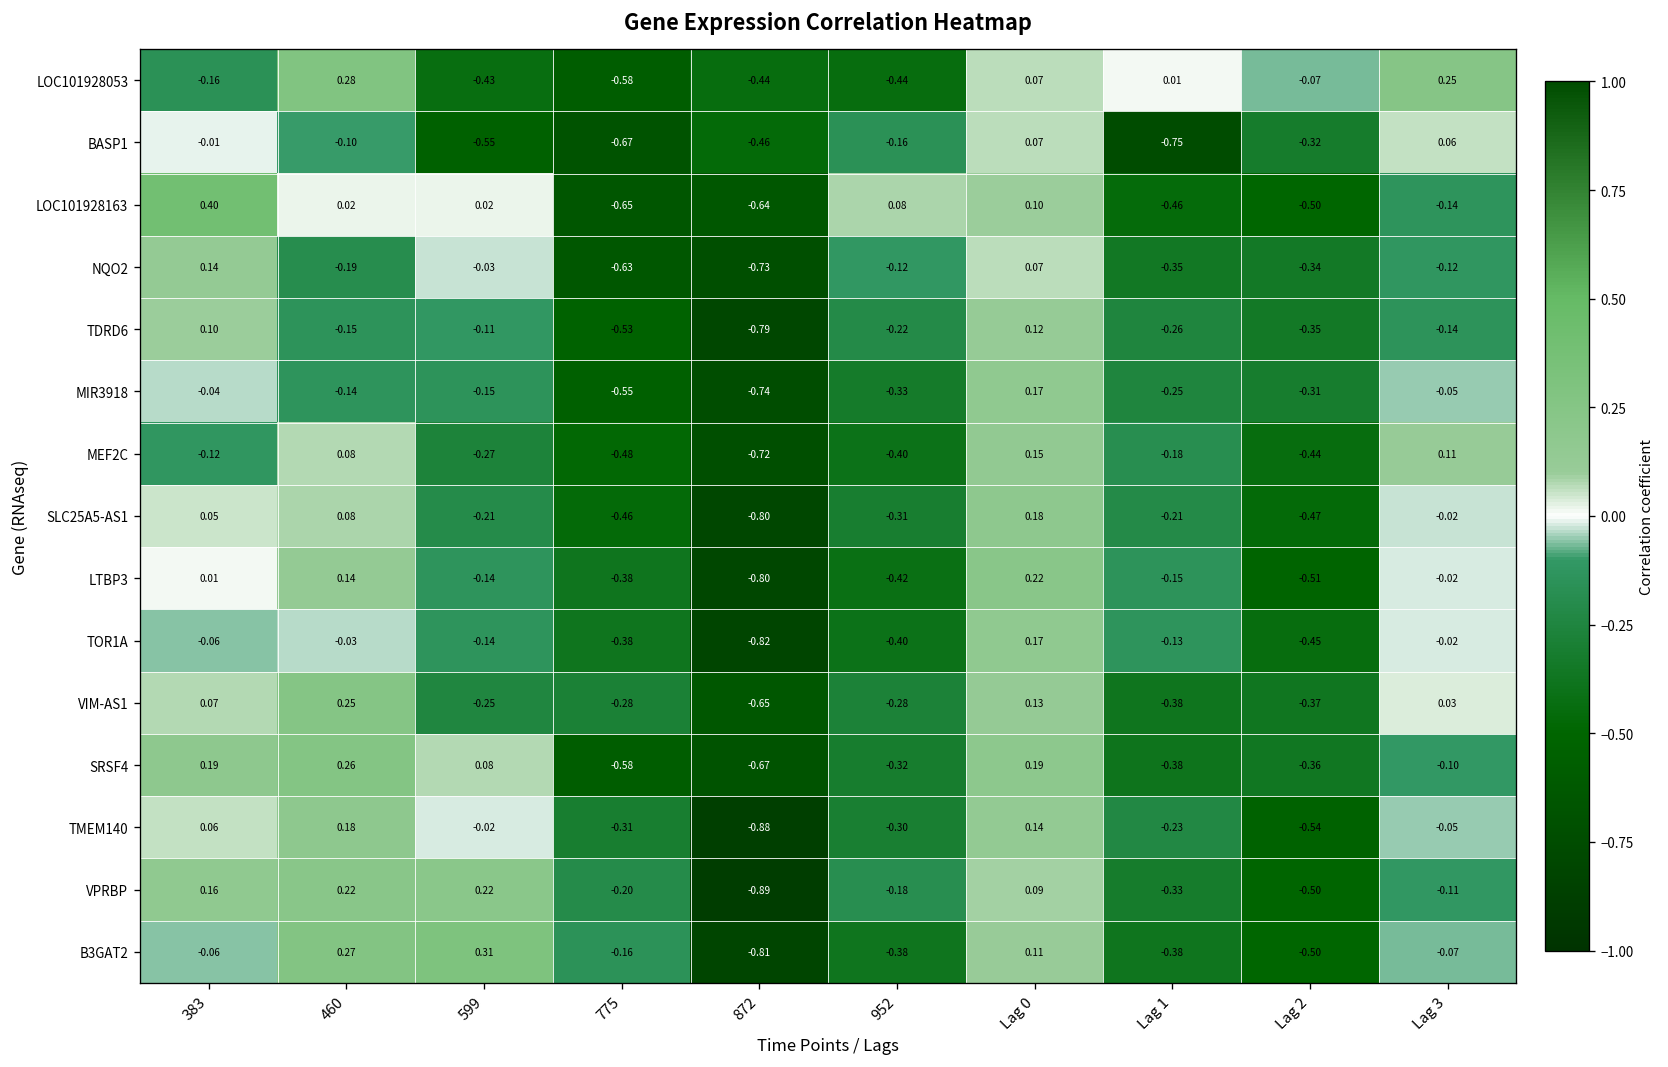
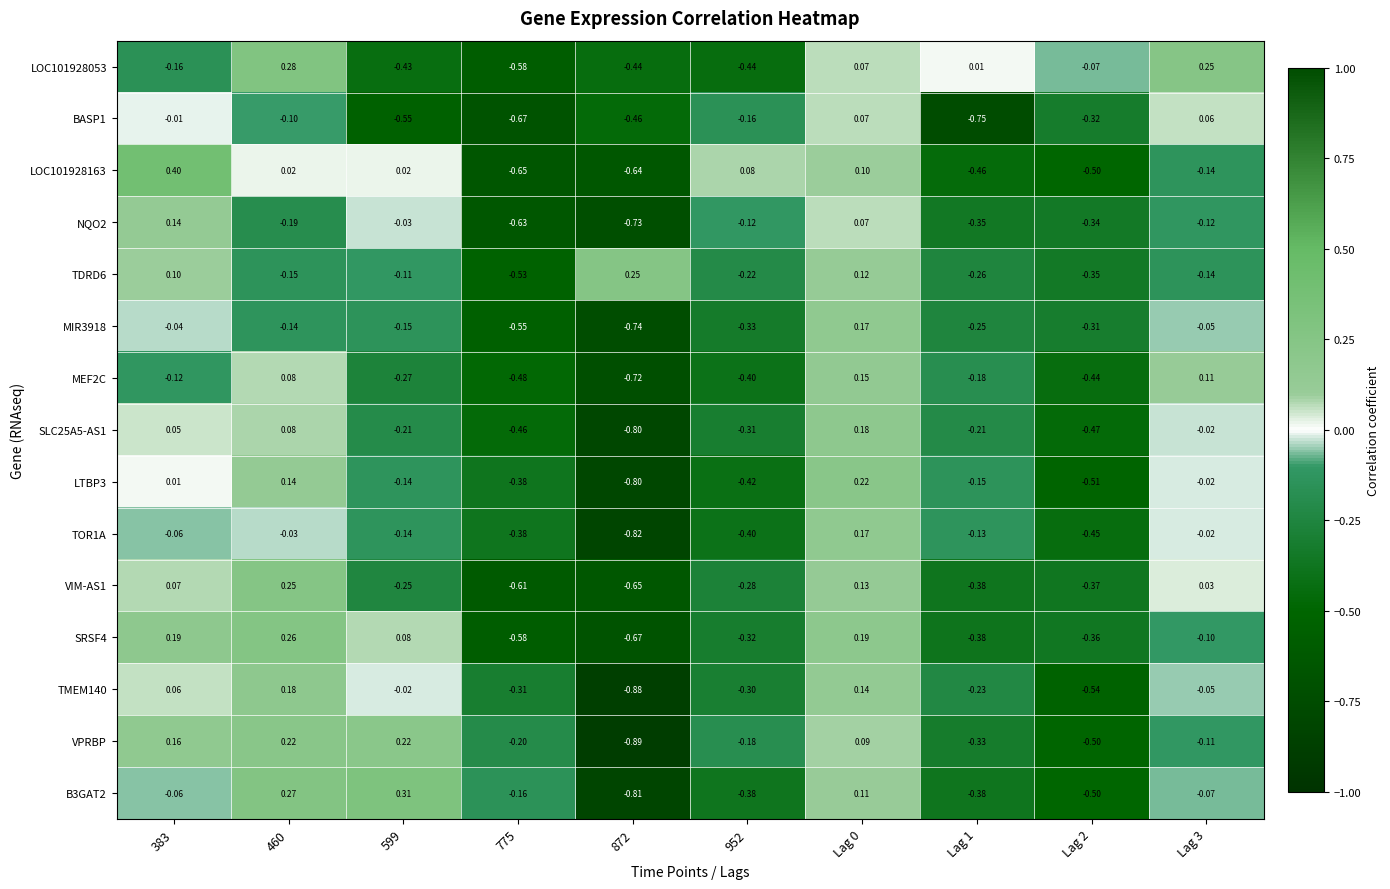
  {
    "LOC101928053": {
      "383": -0.16,
      "460": 0.28,
      "599": -0.43,
      "775": -0.58,
      "872": -0.44,
      "952": -0.44,
      "Lag 0": 0.07,
      "Lag 1": 0.01,
      "Lag 2": -0.07,
      "Lag 3": 0.25
    },
    "BASP1": {
      "383": -0.01,
      "460": -0.10,
      "599": -0.55,
      "775": -0.67,
      "872": -0.46,
      "952": -0.16,
      "Lag 0": 0.07,
      "Lag 1": -0.75,
      "Lag 2": -0.32,
      "Lag 3": 0.06
    },
    "LOC101928163": {
      "383": 0.40,
      "460": 0.02,
      "599": 0.02,
      "775": -0.65,
      "872": -0.64,
      "952": 0.08,
      "Lag 0": 0.10,
      "Lag 1": -0.46,
      "Lag 2": -0.50,
      "Lag 3": -0.14
    },
    "NQO2": {
      "383": 0.14,
      "460": -0.19,
      "599": -0.03,
      "775": -0.63,
      "872": -0.73,
      "952": -0.12,
      "Lag 0": 0.07,
      "Lag 1": -0.35,
      "Lag 2": -0.34,
      "Lag 3": -0.12
    },
    "TDRD6": {
      "383": 0.10,
      "460": -0.15,
      "599": -0.11,
      "775": -0.53,
-     "872": -0.79,
+     "872": 0.25,
      "952": -0.22,
      "Lag 0": 0.12,
      "Lag 1": -0.26,
      "Lag 2": -0.35,
      "Lag 3": -0.14
    },
    "MIR3918": {
      "383": -0.04,
      "460": -0.14,
      "599": -0.15,
      "775": -0.55,
      "872": -0.74,
      "952": -0.33,
      "Lag 0": 0.17,
      "Lag 1": -0.25,
      "Lag 2": -0.31,
      "Lag 3": -0.05
    },
    "MEF2C": {
      "383": -0.12,
      "460": 0.08,
      "599": -0.27,
      "775": -0.48,
      "872": -0.72,
      "952": -0.40,
      "Lag 0": 0.15,
      "Lag 1": -0.18,
      "Lag 2": -0.44,
      "Lag 3": 0.11
    },
    "SLC25A5-AS1": {
      "383": 0.05,
      "460": 0.08,
      "599": -0.21,
      "775": -0.46,
      "872": -0.80,
      "952": -0.31,
      "Lag 0": 0.18,
      "Lag 1": -0.21,
      "Lag 2": -0.47,
      "Lag 3": -0.02
    },
    "LTBP3": {
      "383": 0.01,
      "460": 0.14,
      "599": -0.14,
      "775": -0.38,
      "872": -0.80,
      "952": -0.42,
      "Lag 0": 0.22,
      "Lag 1": -0.15,
      "Lag 2": -0.51,
      "Lag 3": -0.02
    },
    "TOR1A": {
      "383": -0.06,
      "460": -0.03,
      "599": -0.14,
      "775": -0.38,
      "872": -0.82,
      "952": -0.40,
      "Lag 0": 0.17,
      "Lag 1": -0.13,
      "Lag 2": -0.45,
      "Lag 3": -0.02
    },
    "VIM-AS1": {
      "383": 0.07,
      "460": 0.25,
      "599": -0.25,
-     "775": -0.28,
+     "775": -0.61,
      "872": -0.65,
      "952": -0.28,
      "Lag 0": 0.13,
      "Lag 1": -0.38,
      "Lag 2": -0.37,
      "Lag 3": 0.03
    },
    "SRSF4": {
      "383": 0.19,
      "460": 0.26,
      "599": 0.08,
      "775": -0.58,
      "872": -0.67,
      "952": -0.32,
      "Lag 0": 0.19,
      "Lag 1": -0.38,
      "Lag 2": -0.36,
      "Lag 3": -0.10
    },
    "TMEM140": {
      "383": 0.06,
      "460": 0.18,
      "599": -0.02,
      "775": -0.31,
      "872": -0.88,
      "952": -0.30,
      "Lag 0": 0.14,
      "Lag 1": -0.23,
      "Lag 2": -0.54,
      "Lag 3": -0.05
    },
    "VPRBP": {
      "383": 0.16,
      "460": 0.22,
      "599": 0.22,
      "775": -0.20,
      "872": -0.89,
      "952": -0.18,
      "Lag 0": 0.09,
      "Lag 1": -0.33,
      "Lag 2": -0.50,
      "Lag 3": -0.11
    },
    "B3GAT2": {
      "383": -0.06,
      "460": 0.27,
      "599": 0.31,
      "775": -0.16,
      "872": -0.81,
      "952": -0.38,
      "Lag 0": 0.11,
      "Lag 1": -0.38,
      "Lag 2": -0.50,
      "Lag 3": -0.07
    }
  }
